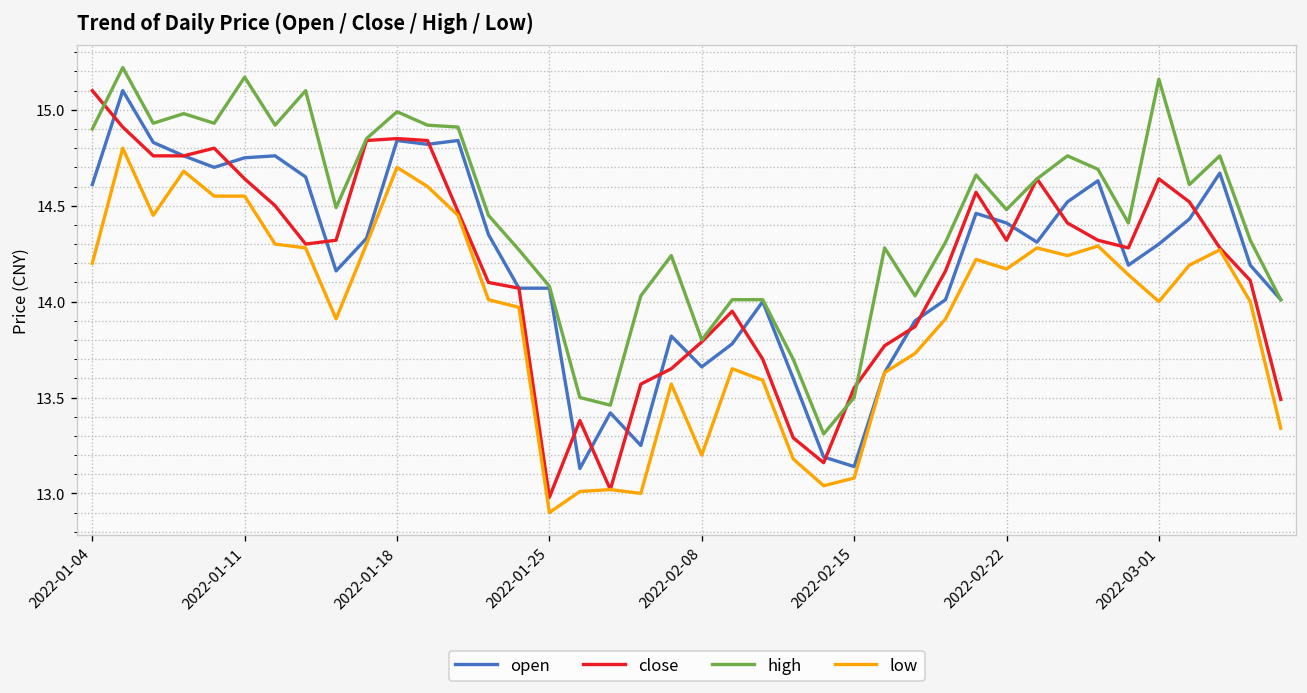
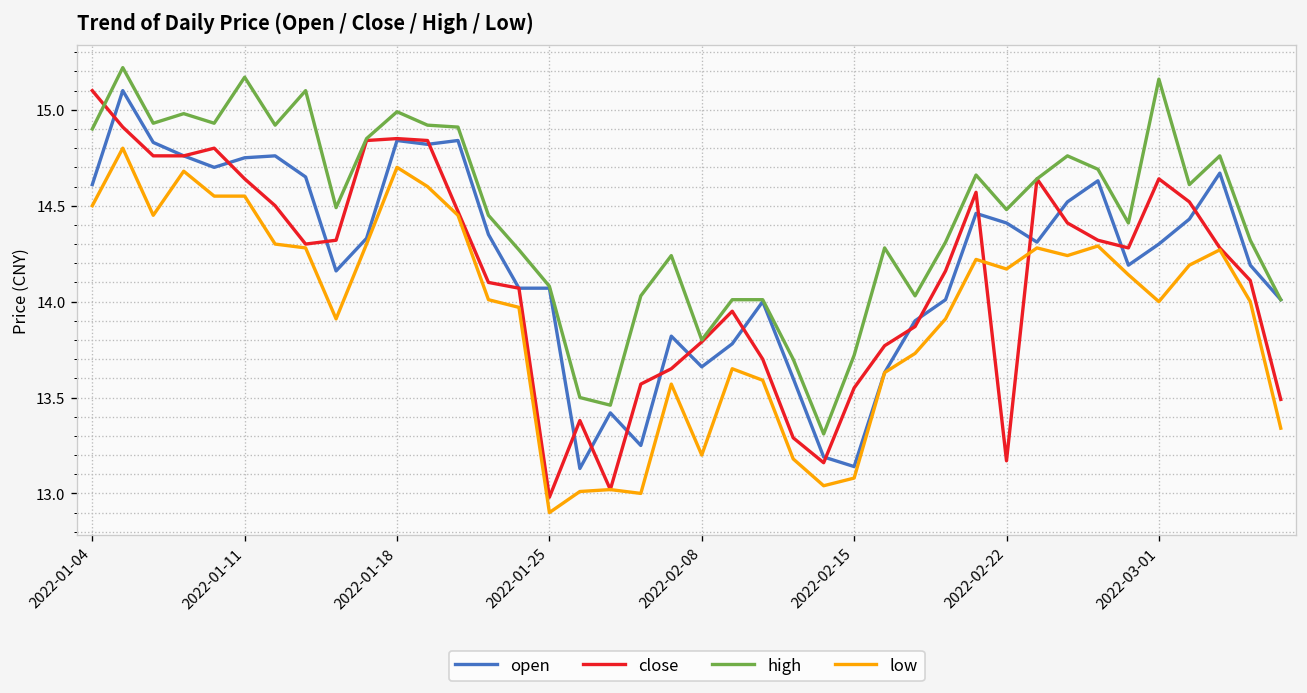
  {
    "open": {
      "2022-01-04": 14.61,
      "2022-01-11": 14.75,
      "2022-02-08": 13.66,
      "2022-02-15": 13.14,
      "2022-02-22": 14.41,
      "2022-03-01": 14.30
    },
    "close": {
      "2022-01-04": 15.10,
      "2022-01-11": 14.64,
      "2022-01-25": 12.98,
      "2022-02-15": 13.55,
-     "2022-02-22": 14.32,
+     "2022-02-22": 13.17,
      "2022-03-01": 14.64
    },
    "high": {
      "2022-01-04": 14.90,
      "2022-01-11": 15.17,
      "2022-01-18": 14.99,
-     "2022-02-15": 13.50,
+     "2022-02-15": 13.72,
      "2022-02-22": 14.48,
      "2022-03-01": 15.16
    },
    "low": {
-     "2022-01-04": 14.2,
+     "2022-01-04": 14.5,
      "2022-01-11": 14.55,
      "2022-01-18": 14.7,
      "2022-01-25": 12.9,
      "2022-02-08": 13.2,
      "2022-02-15": 13.08,
      "2022-02-22": 14.17,
      "2022-03-01": 14.0
    }
  }
